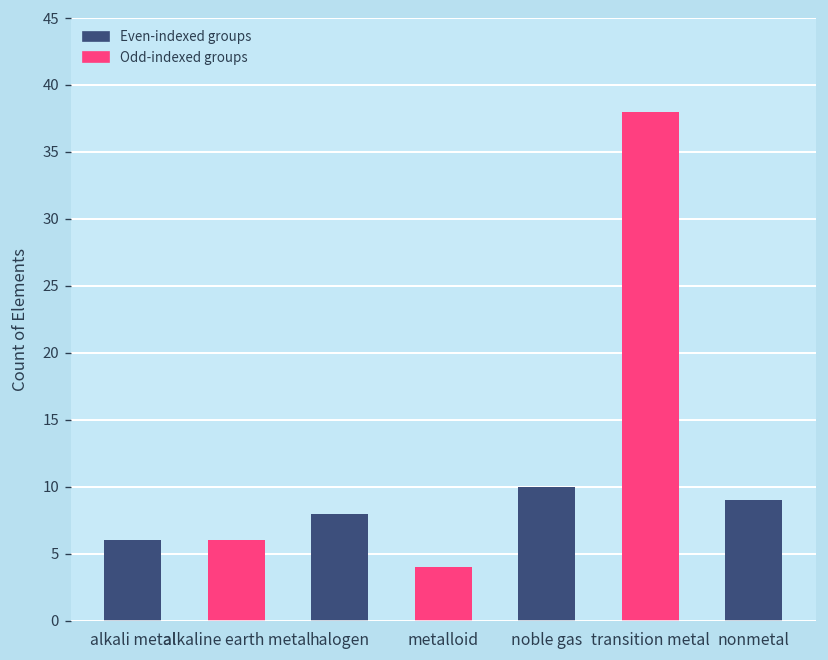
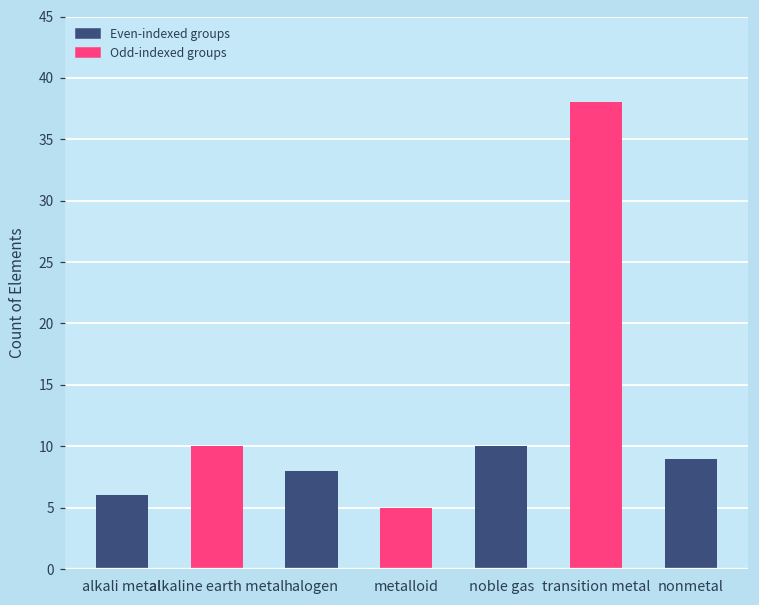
  {
-   "alkaline earth metal": 6,
+   "alkaline earth metal": 10,
    "halogen": 8,
-   "metalloid": 4,
+   "metalloid": 5,
    "noble gas": 10,
    "transition metal": 38,
    "nonmetal": 9
  }
